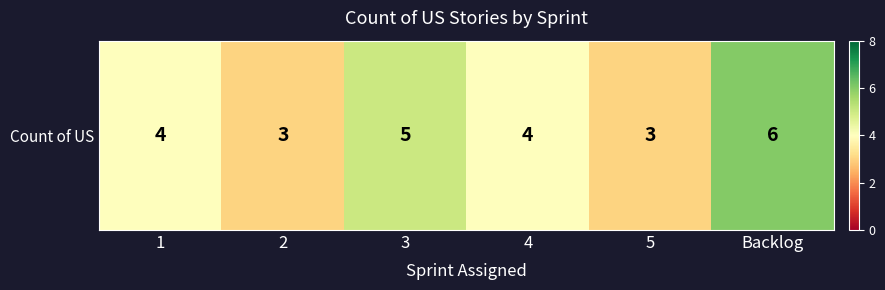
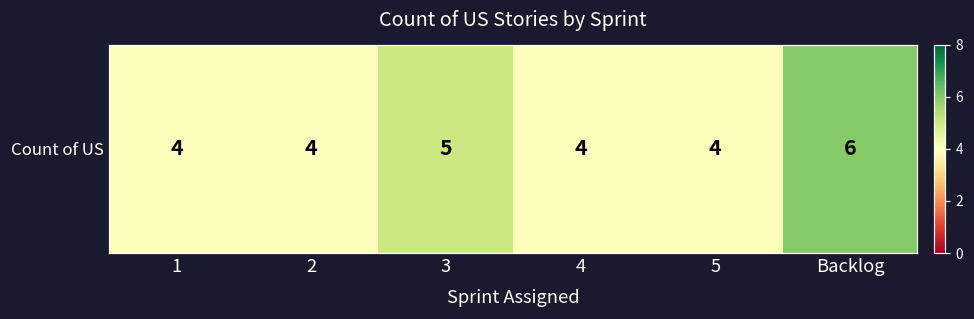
  {
    "Count of US": {
      "1": 4,
-     "2": 3,
+     "2": 4,
      "3": 5,
      "4": 4,
-     "5": 3,
+     "5": 4,
      "Backlog": 6
    }
  }
